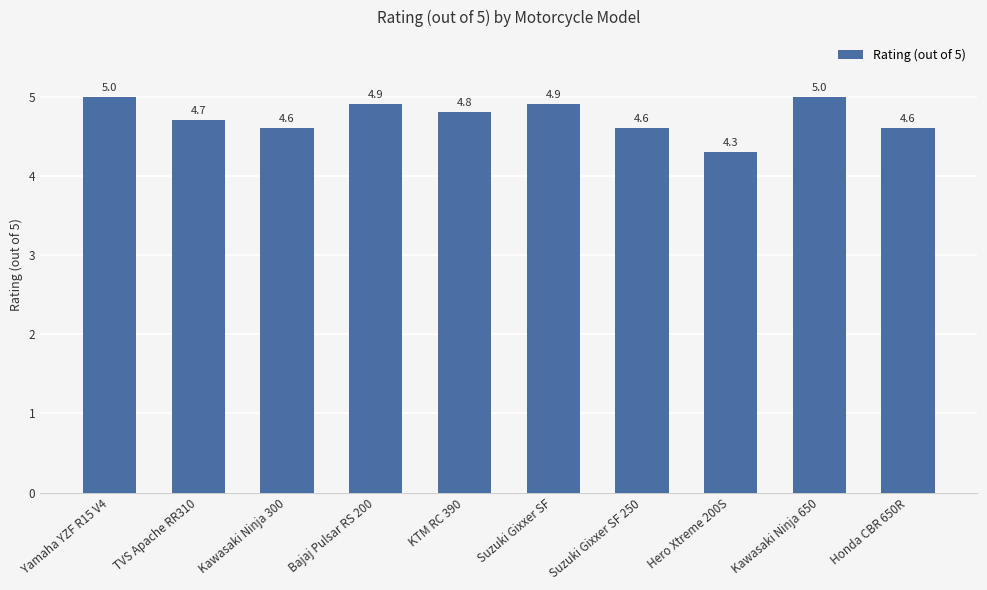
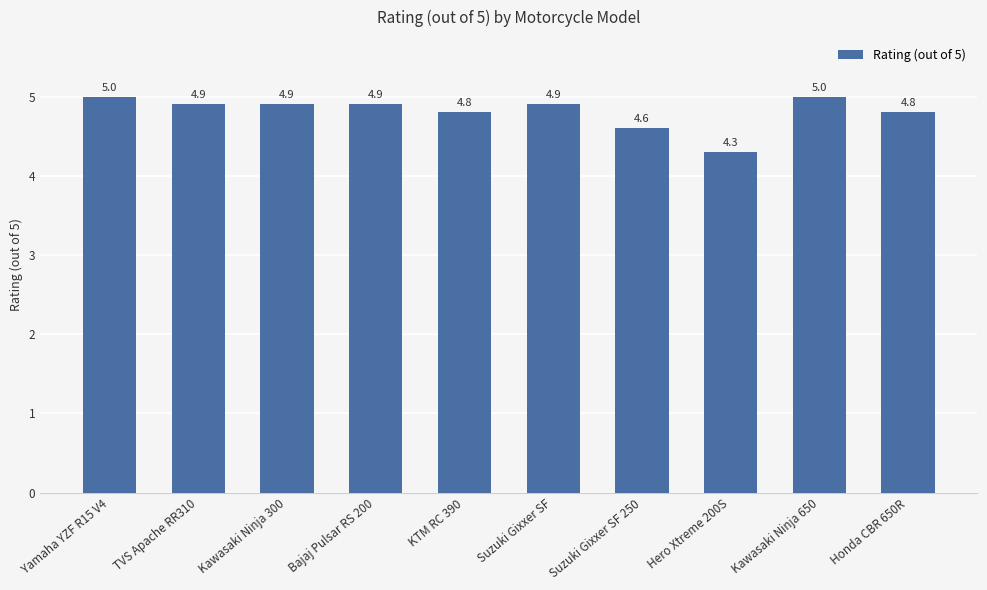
  {
    "Yamaha YZF R15 V4": 5.0,
-   "TVS Apache RR310": 4.7,
-   "Kawasaki Ninja 300": 4.6,
+   "TVS Apache RR310": 4.9,
+   "Kawasaki Ninja 300": 4.9,
    "Bajaj Pulsar RS 200": 4.9,
    "KTM RC 390": 4.8,
    "Suzuki Gixxer SF": 4.9,
    "Suzuki Gixxer SF 250": 4.6,
    "Hero Xtreme 200S": 4.3,
    "Kawasaki Ninja 650": 5.0,
-   "Honda CBR 650R": 4.6
+   "Honda CBR 650R": 4.8
  }
